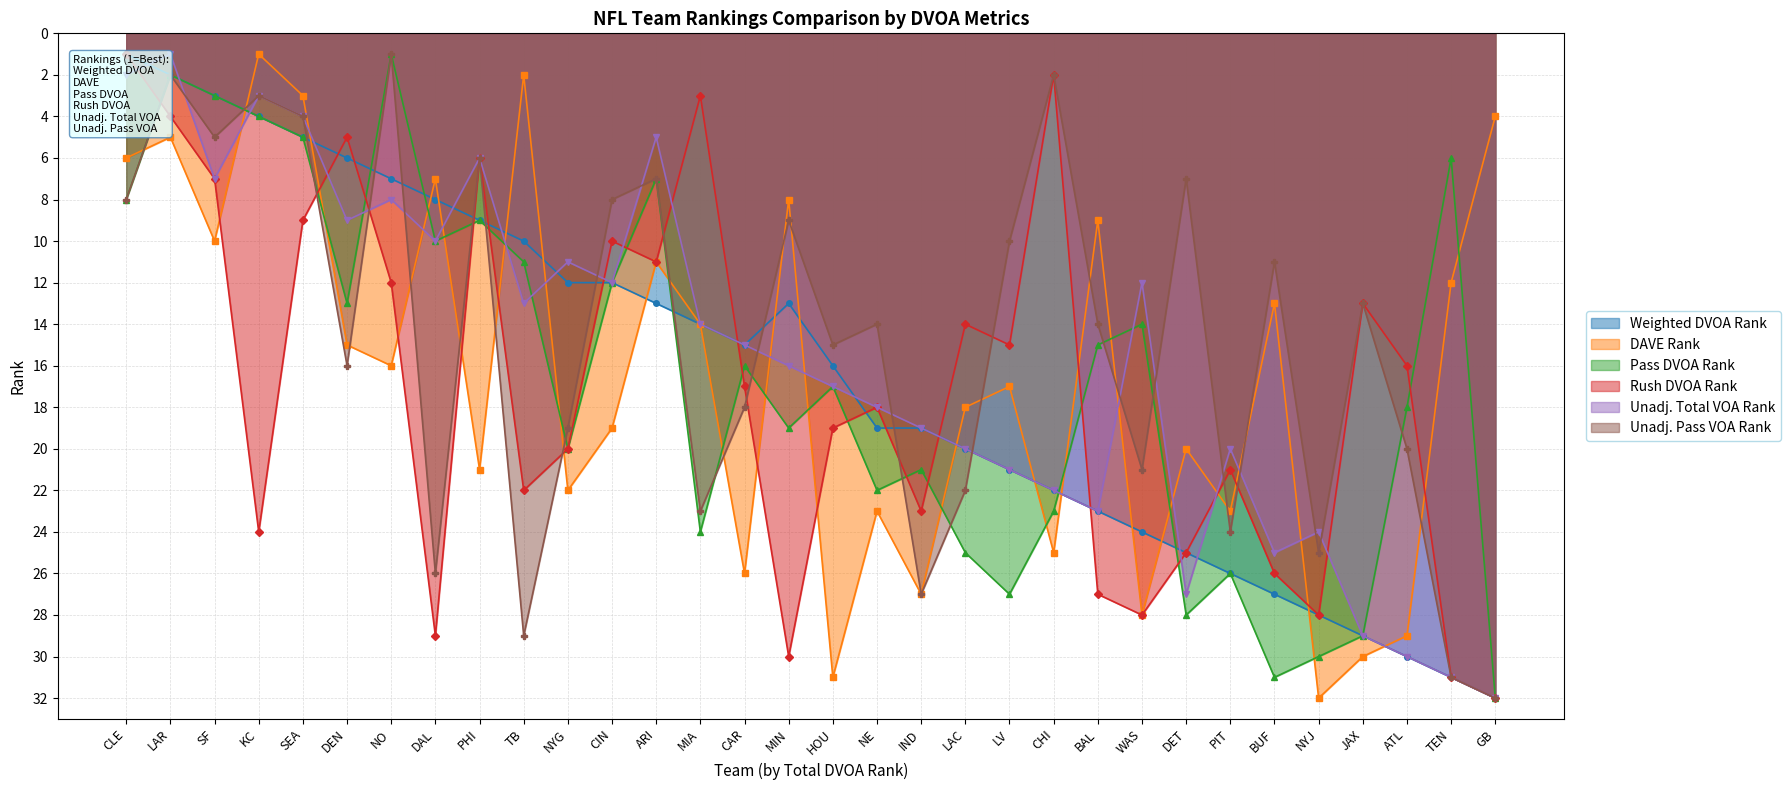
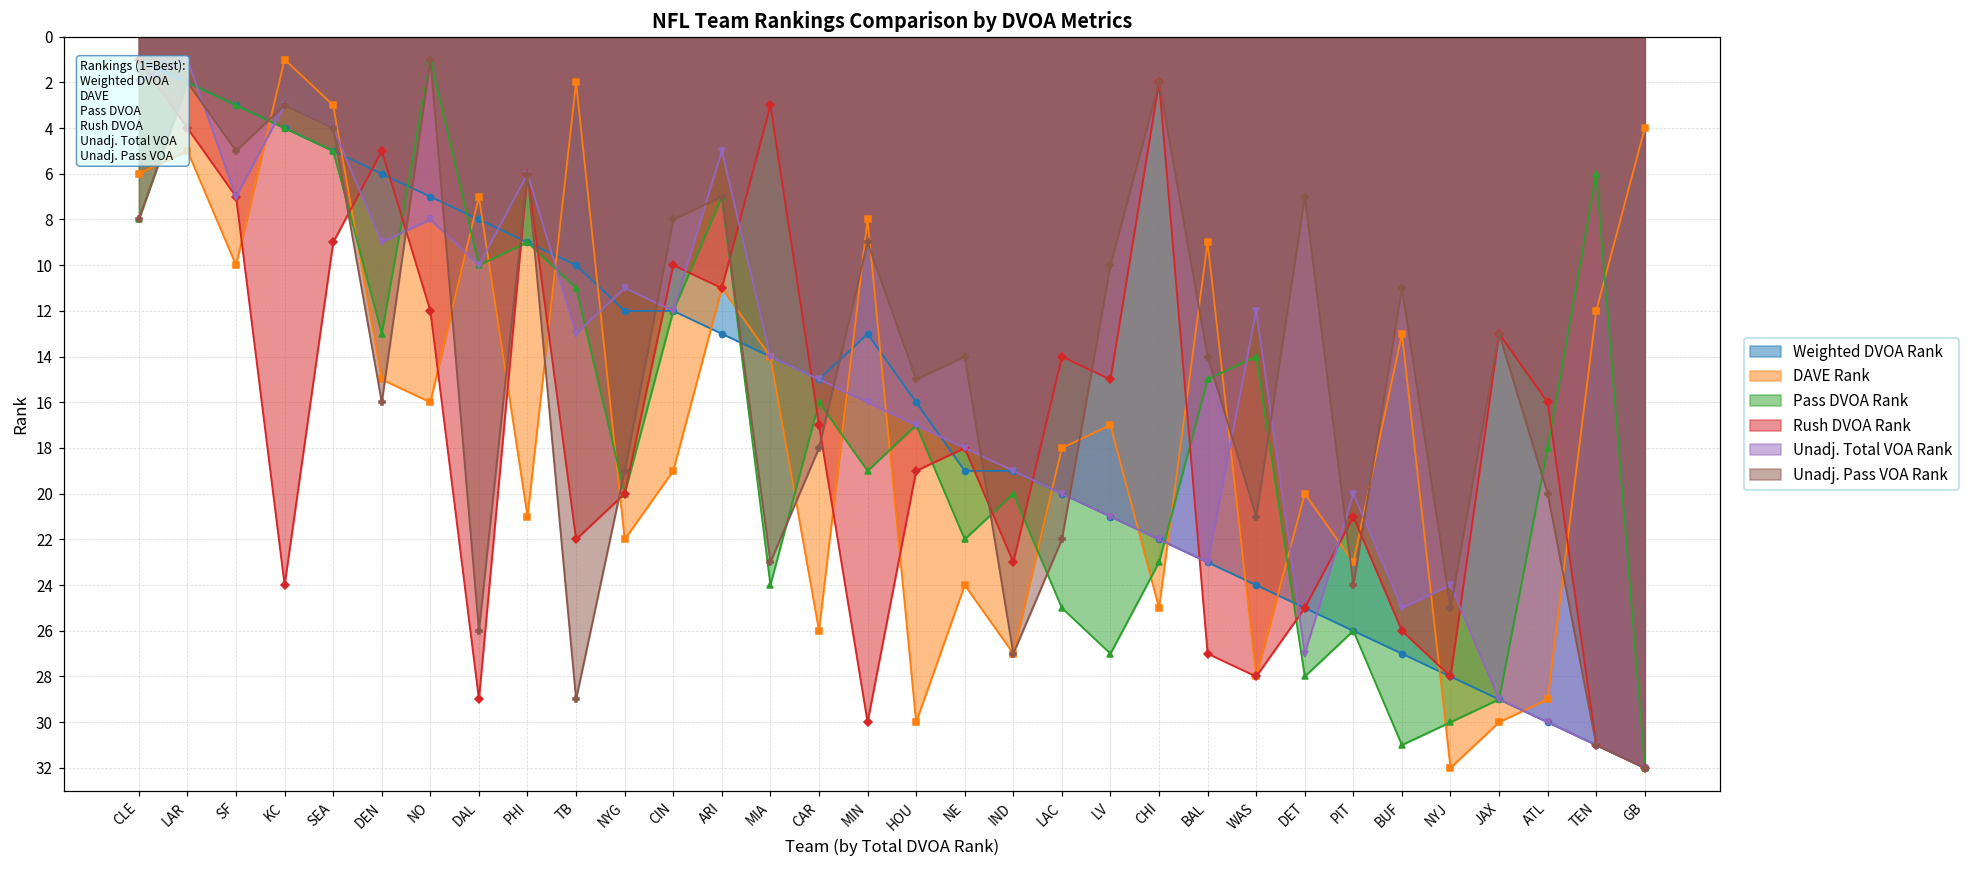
  {
    "Weighted DVOA Rank": {
      "DEN": 6,
      "NO": 7,
      "DAL": 8,
      "TB": 10,
      "NYG": 12,
      "ARI": 13,
      "MIN": 13,
      "HOU": 16,
      "NE": 19,
      "WAS": 24,
      "BUF": 27
    },
    "DAVE Rank": {
      "CLE": 6,
      "SF": 10,
      "KC": 1,
      "SEA": 3,
      "DEN": 15,
      "NO": 16,
      "DAL": 7,
      "PHI": 21,
      "TB": 2,
      "NYG": 22,
      "CIN": 19,
      "CAR": 26,
      "MIN": 8,
-     "HOU": 31,
-     "NE": 23,
+     "HOU": 30,
+     "NE": 24,
      "LAC": 18,
      "LV": 17,
      "CHI": 25,
      "BAL": 9,
      "DET": 20,
      "PIT": 23,
      "BUF": 13,
      "NYJ": 32,
      "JAX": 30,
      "ATL": 29,
      "TEN": 12,
      "GB": 4
    },
    "Pass DVOA Rank": {
      "DEN": 13,
      "TB": 11,
      "MIA": 24,
      "CAR": 16,
      "MIN": 19,
      "NE": 22,
-     "IND": 21,
+     "IND": 20,
      "LAC": 25,
      "LV": 27,
      "CHI": 23,
      "BAL": 15,
      "WAS": 14,
      "DET": 28,
      "BUF": 31,
      "NYJ": 30,
      "ATL": 18,
      "TEN": 6
    },
    "Rush DVOA Rank": {
      "KC": 24,
      "SEA": 9,
      "DEN": 5,
      "NO": 12,
      "DAL": 29,
      "TB": 22,
      "CIN": 10,
      "MIA": 3,
      "CAR": 17,
      "MIN": 30,
      "HOU": 19,
      "IND": 23,
      "LAC": 14,
      "LV": 15,
      "BAL": 27,
      "PIT": 21,
      "BUF": 26,
      "ATL": 16
    },
    "Unadj. Total VOA Rank": {
      "DEN": 9,
      "NO": 8,
      "TB": 13,
      "NYG": 11,
      "ARI": 5,
      "MIN": 16,
      "WAS": 12,
      "DET": 27,
      "PIT": 20,
      "BUF": 25,
      "NYJ": 24
    },
    "Unadj. Pass VOA Rank": {
      "SF": 5,
      "DEN": 16,
      "DAL": 26,
      "TB": 29,
      "NYG": 19,
      "CIN": 8,
      "MIA": 23,
      "CAR": 18,
      "MIN": 9,
      "HOU": 15,
      "NE": 14,
      "LAC": 22,
      "LV": 10,
      "BAL": 14,
      "WAS": 21,
      "DET": 7,
      "PIT": 24,
      "BUF": 11,
      "NYJ": 25,
      "ATL": 20
    }
  }
